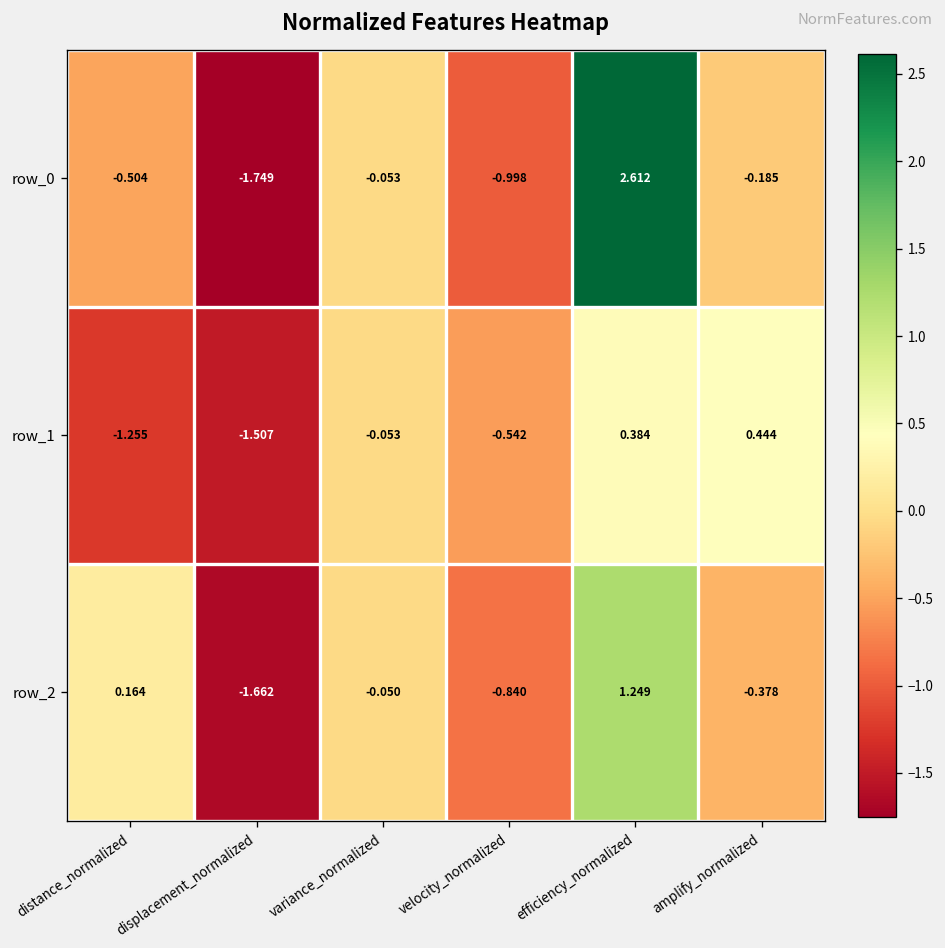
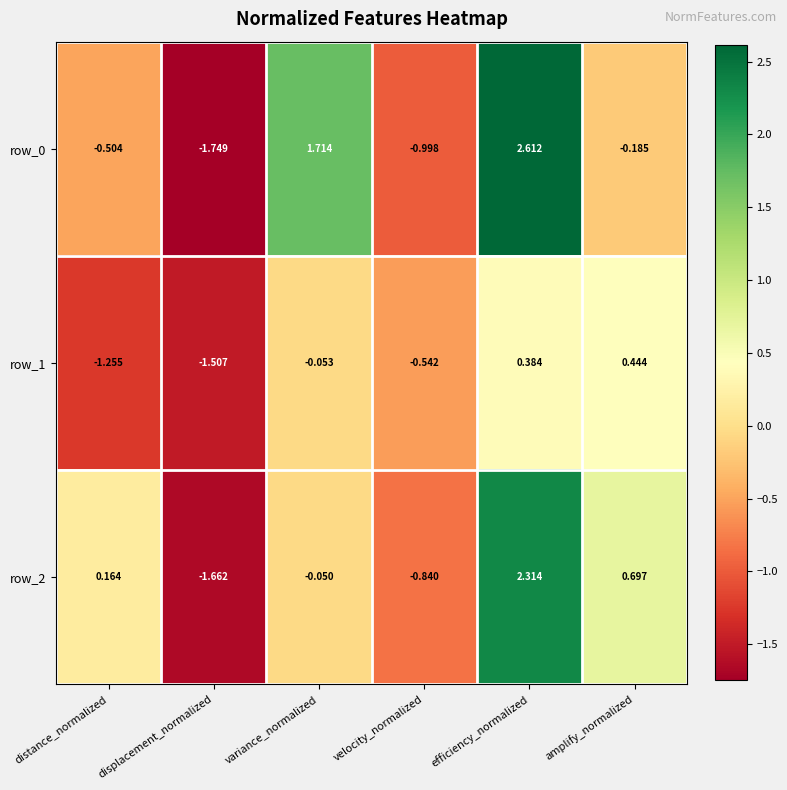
  {
    "row_0": {
      "distance_normalized": -0.504,
      "displacement_normalized": -1.749,
-     "variance_normalized": -0.053,
+     "variance_normalized": 1.714,
      "velocity_normalized": -0.998,
      "efficiency_normalized": 2.612,
      "amplify_normalized": -0.185
    },
    "row_1": {
      "distance_normalized": -1.255,
      "displacement_normalized": -1.507,
      "variance_normalized": -0.053,
      "velocity_normalized": -0.542,
      "efficiency_normalized": 0.384,
      "amplify_normalized": 0.444
    },
    "row_2": {
      "distance_normalized": 0.164,
      "displacement_normalized": -1.662,
      "variance_normalized": -0.050,
      "velocity_normalized": -0.840,
-     "efficiency_normalized": 1.249,
-     "amplify_normalized": -0.378
+     "efficiency_normalized": 2.314,
+     "amplify_normalized": 0.697
    }
  }
